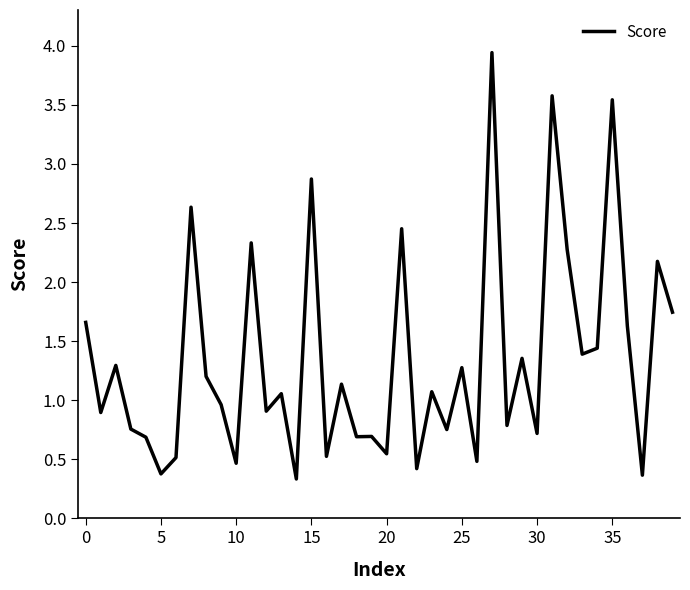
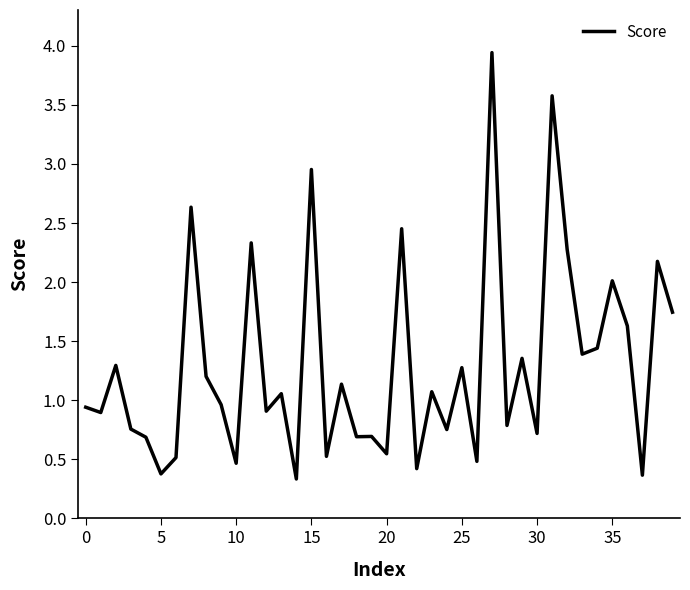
  {
-   "0": 1.66,
+   "0": 0.94,
    "5": 0.38,
    "10": 0.47,
-   "15": 2.87,
+   "15": 2.95,
    "20": 0.55,
    "25": 1.28,
    "30": 0.72,
-   "35": 3.54
+   "35": 2.01
  }
